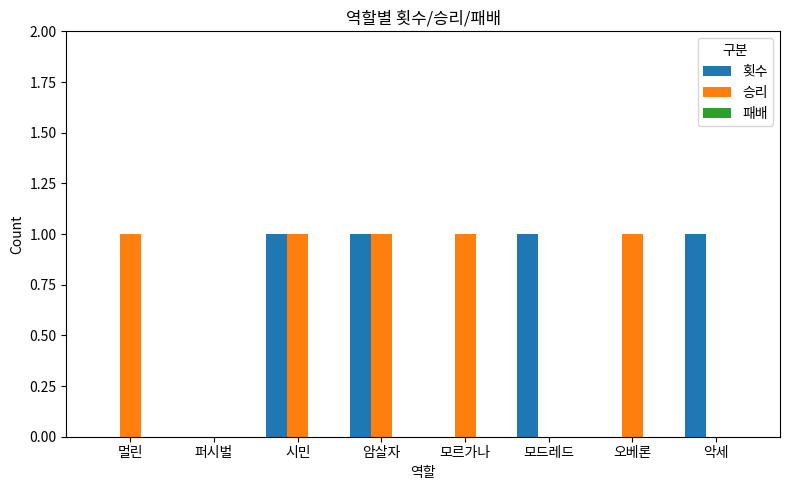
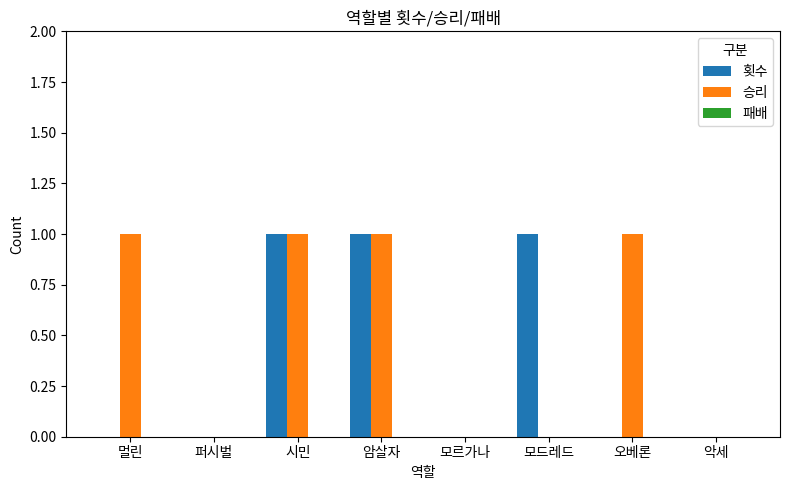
  {
    "횟수": {
      "멀린": 0,
      "퍼시벌": 0,
      "시민": 1,
      "암살자": 1,
      "모르가나": 0,
      "모드레드": 1,
      "오베론": 0,
-     "악세": 1
+     "악세": 0
    },
    "승리": {
      "멀린": 1,
      "퍼시벌": 0,
      "시민": 1,
      "암살자": 1,
-     "모르가나": 1,
+     "모르가나": 0,
      "모드레드": 0,
      "오베론": 1,
      "악세": 0
    },
    "패배": {
      "멀린": 0,
      "퍼시벌": 0,
      "시민": 0,
      "암살자": 0,
      "모르가나": 0,
      "모드레드": 0,
      "오베론": 0,
      "악세": 0
    }
  }
